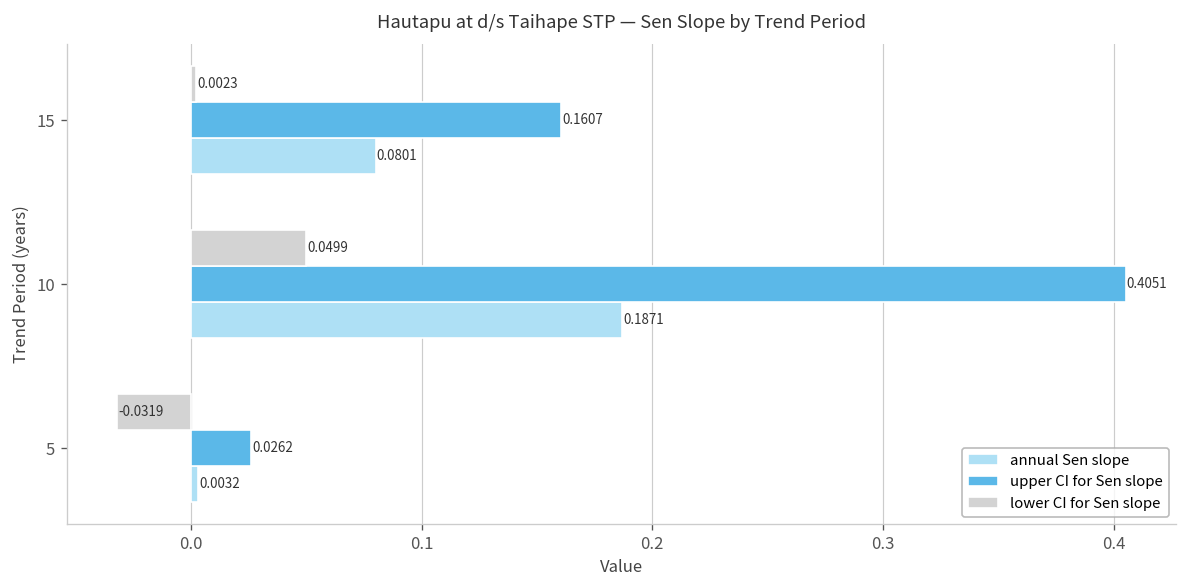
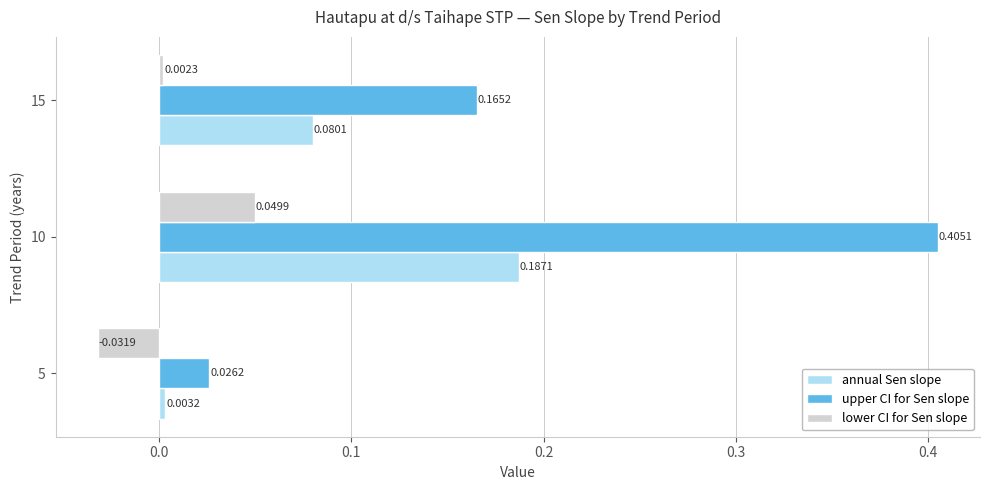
  {
    "upper CI for Sen slope": {
-     "15": 0.1607,
+     "15": 0.1652,
      "10": 0.4051,
      "5": 0.0262
    }
  }
